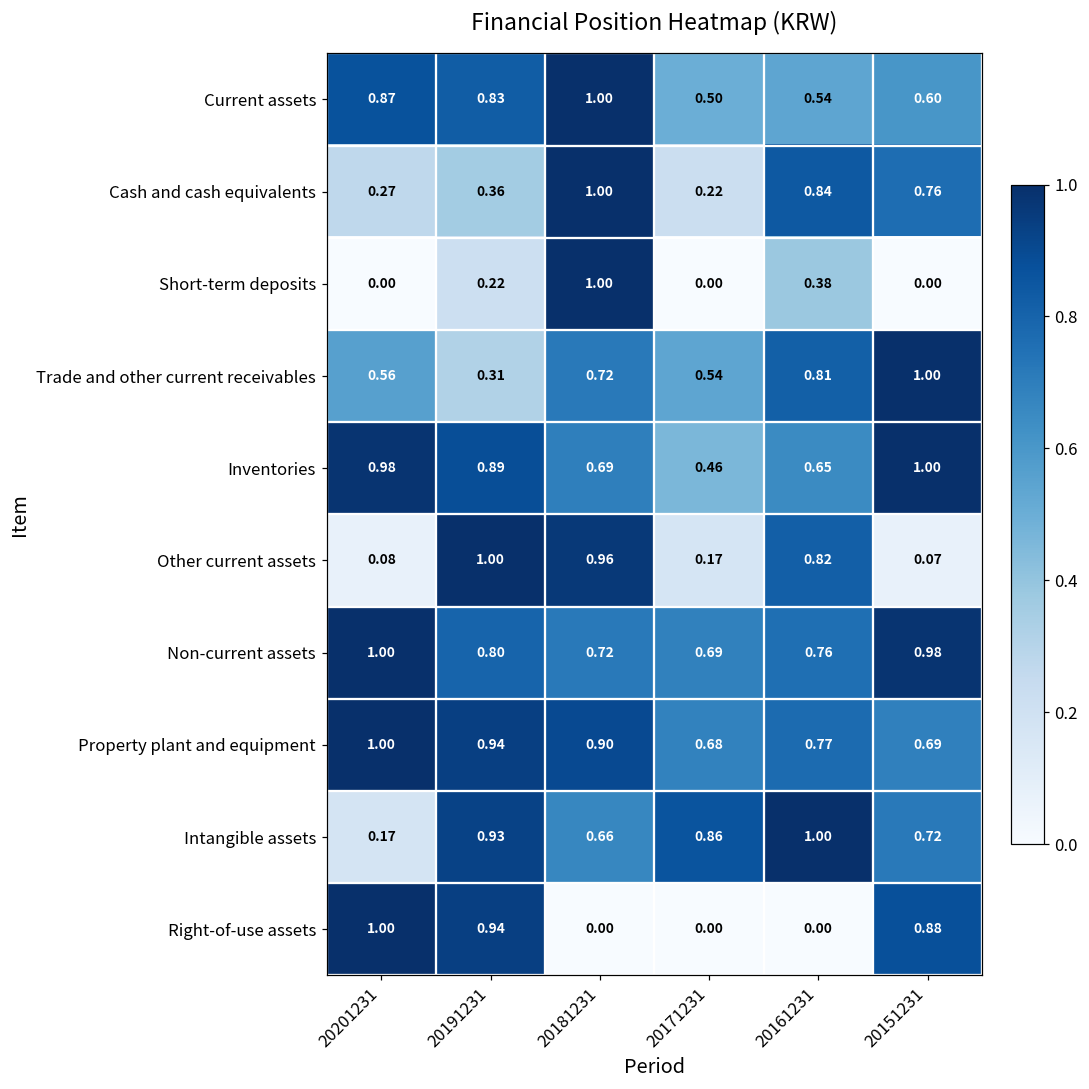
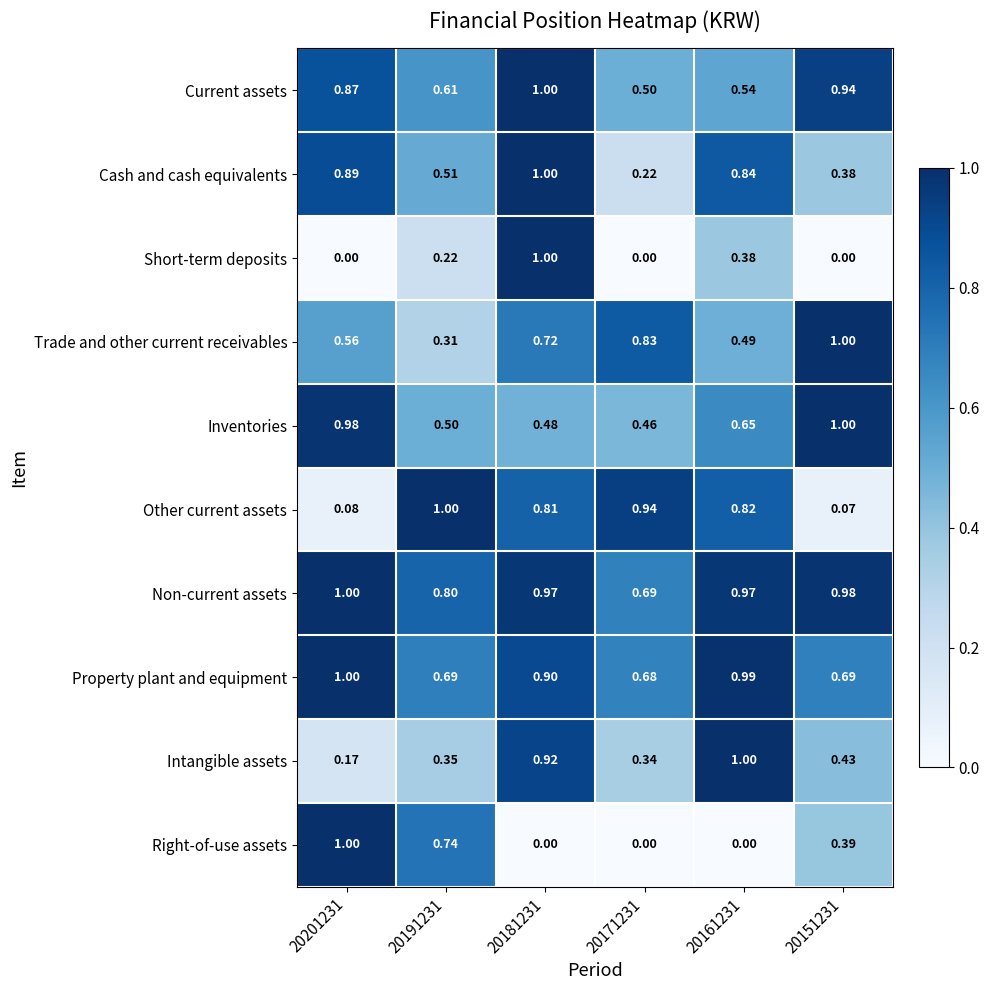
  {
    "Current assets": {
      "20201231": 0.87,
-     "20191231": 0.83,
+     "20191231": 0.61,
      "20181231": 1.00,
      "20171231": 0.50,
      "20161231": 0.54,
-     "20151231": 0.60
+     "20151231": 0.94
    },
    "Cash and cash equivalents": {
-     "20201231": 0.27,
-     "20191231": 0.36,
+     "20201231": 0.89,
+     "20191231": 0.51,
      "20181231": 1.00,
      "20171231": 0.22,
      "20161231": 0.84,
-     "20151231": 0.76
+     "20151231": 0.38
    },
    "Short-term deposits": {
      "20201231": 0.00,
      "20191231": 0.22,
      "20181231": 1.00,
      "20171231": 0.00,
      "20161231": 0.38,
      "20151231": 0.00
    },
    "Trade and other current receivables": {
      "20201231": 0.56,
      "20191231": 0.31,
      "20181231": 0.72,
-     "20171231": 0.54,
-     "20161231": 0.81,
+     "20171231": 0.83,
+     "20161231": 0.49,
      "20151231": 1.00
    },
    "Inventories": {
      "20201231": 0.98,
-     "20191231": 0.89,
-     "20181231": 0.69,
+     "20191231": 0.50,
+     "20181231": 0.48,
      "20171231": 0.46,
      "20161231": 0.65,
      "20151231": 1.00
    },
    "Other current assets": {
      "20201231": 0.08,
      "20191231": 1.00,
-     "20181231": 0.96,
-     "20171231": 0.17,
+     "20181231": 0.81,
+     "20171231": 0.94,
      "20161231": 0.82,
      "20151231": 0.07
    },
    "Non-current assets": {
      "20201231": 1.00,
      "20191231": 0.80,
-     "20181231": 0.72,
+     "20181231": 0.97,
      "20171231": 0.69,
-     "20161231": 0.76,
+     "20161231": 0.97,
      "20151231": 0.98
    },
    "Property plant and equipment": {
      "20201231": 1.00,
-     "20191231": 0.94,
+     "20191231": 0.69,
      "20181231": 0.90,
      "20171231": 0.68,
-     "20161231": 0.77,
+     "20161231": 0.99,
      "20151231": 0.69
    },
    "Intangible assets": {
      "20201231": 0.17,
-     "20191231": 0.93,
-     "20181231": 0.66,
-     "20171231": 0.86,
+     "20191231": 0.35,
+     "20181231": 0.92,
+     "20171231": 0.34,
      "20161231": 1.00,
-     "20151231": 0.72
+     "20151231": 0.43
    },
    "Right-of-use assets": {
      "20201231": 1.00,
-     "20191231": 0.94,
+     "20191231": 0.74,
      "20181231": 0.00,
      "20171231": 0.00,
      "20161231": 0.00,
-     "20151231": 0.88
+     "20151231": 0.39
    }
  }
